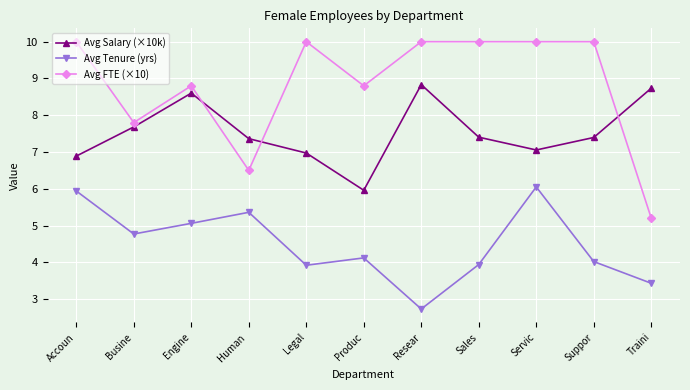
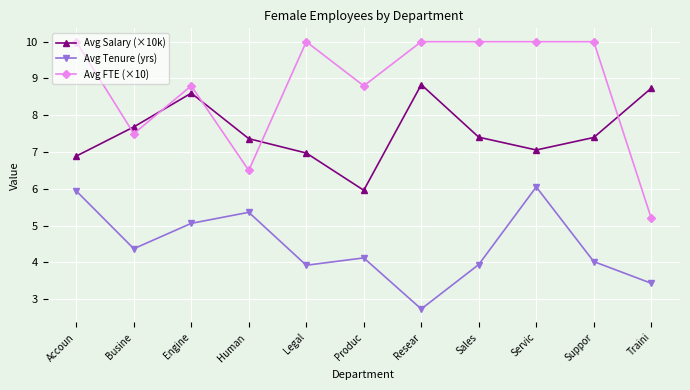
  {
    "Avg Salary (×10k)": {
      "Accoun": 6.9,
      "Busine": 7.7,
      "Engine": 8.6,
      "Human": 7.4,
      "Legal": 7.0,
      "Produc": 6.0,
      "Resear": 8.8,
      "Sales": 7.4,
      "Servic": 7.1,
      "Suppor": 7.4,
      "Traini": 8.7
    },
    "Avg Tenure (yrs)": {
      "Accoun": 5.9,
-     "Busine": 4.8,
+     "Busine": 4.4,
      "Engine": 5.1,
      "Human": 5.4,
      "Legal": 3.9,
      "Produc": 4.1,
      "Resear": 2.7,
      "Sales": 3.9,
      "Servic": 6.1,
      "Suppor": 4.0,
      "Traini": 3.4
    },
    "Avg FTE (×10)": {
-     "Busine": 7.8,
+     "Busine": 7.5,
      "Engine": 8.8,
      "Human": 6.5,
      "Legal": 10.0,
      "Produc": 8.8,
      "Resear": 10.0,
      "Sales": 10.0,
      "Servic": 10.0,
      "Suppor": 10.0,
      "Traini": 5.2
    }
  }
